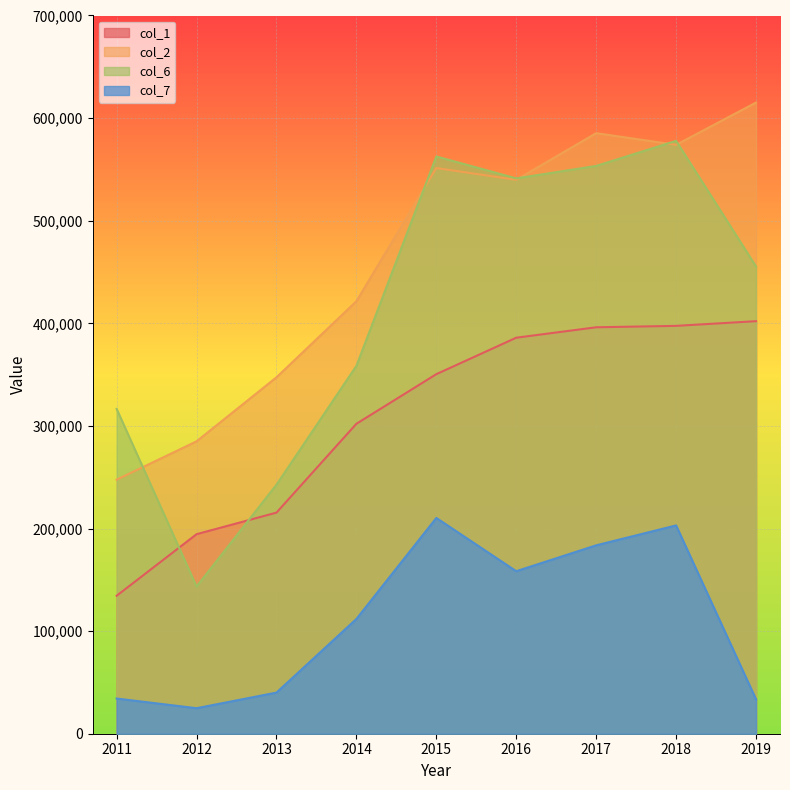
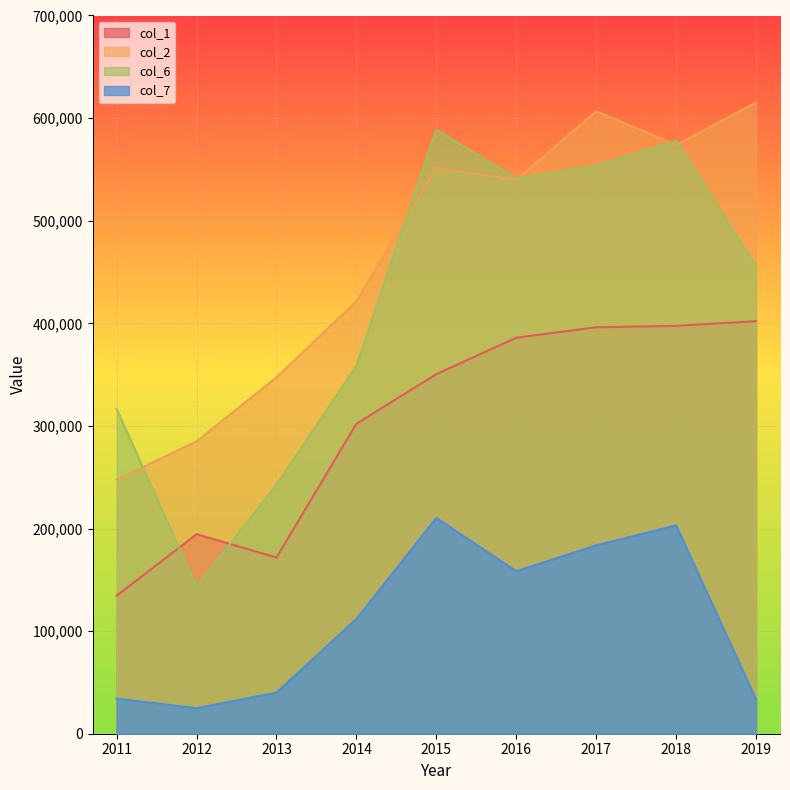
  {
    "col_1": {
      "2011": "134,000",
      "2012": "194,000",
-     "2013": "215,000",
+     "2013": "172,000",
      "2014": "302,000",
      "2015": "350,000",
      "2016": "386,000",
      "2017": "396,000",
      "2018": "398,000",
      "2019": "402,000"
    },
    "col_2": {
      "2011": "248,000",
      "2012": "285,000",
      "2013": "347,000",
      "2014": "422,000",
      "2015": "551,000",
-     "2017": "585,000",
+     "2017": "607,000",
      "2018": "574,000",
      "2019": "615,000"
    },
    "col_6": {
      "2011": "317,000",
      "2012": "143,000",
      "2013": "243,000",
      "2014": "359,000",
-     "2015": "563,000",
+     "2015": "589,000",
      "2017": "553,000",
      "2018": "578,000",
      "2019": "455,000"
    },
    "col_7": {
      "2011": "34,000",
      "2012": "25,000",
      "2013": "40,000",
      "2014": "112,000",
      "2015": "210,000",
      "2016": "158,000",
      "2017": "184,000",
      "2018": "203,000",
      "2019": "34,000"
    }
  }
